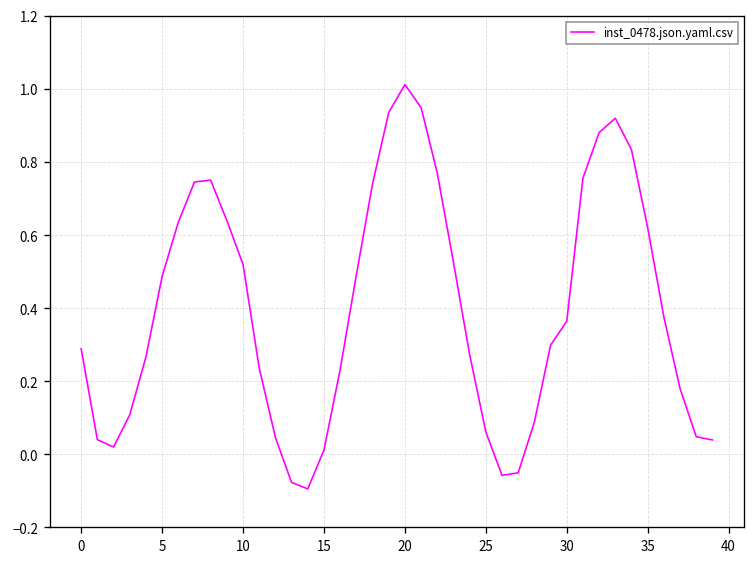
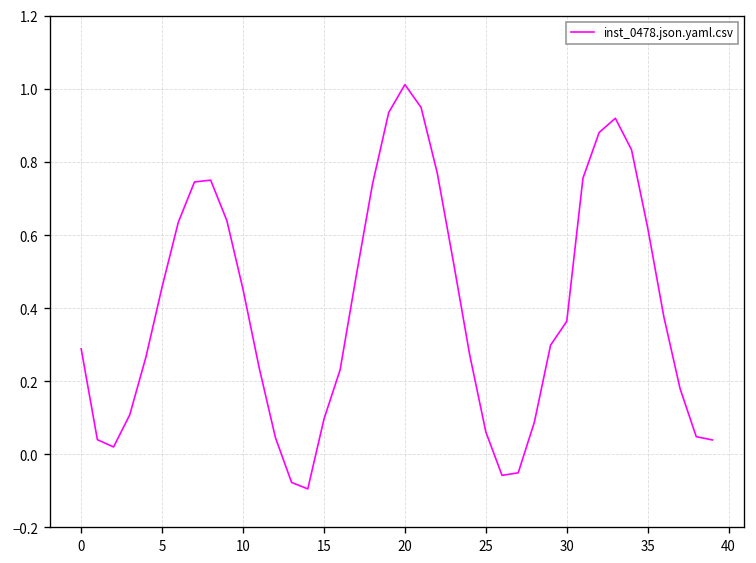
  {
    "0": 0.29,
-   "5": 0.49,
-   "10": 0.52,
-   "15": 0.01,
+   "5": 0.46,
+   "10": 0.45,
+   "15": 0.10,
    "20": 1.01,
    "25": 0.06,
    "30": 0.36,
    "35": 0.62
  }
